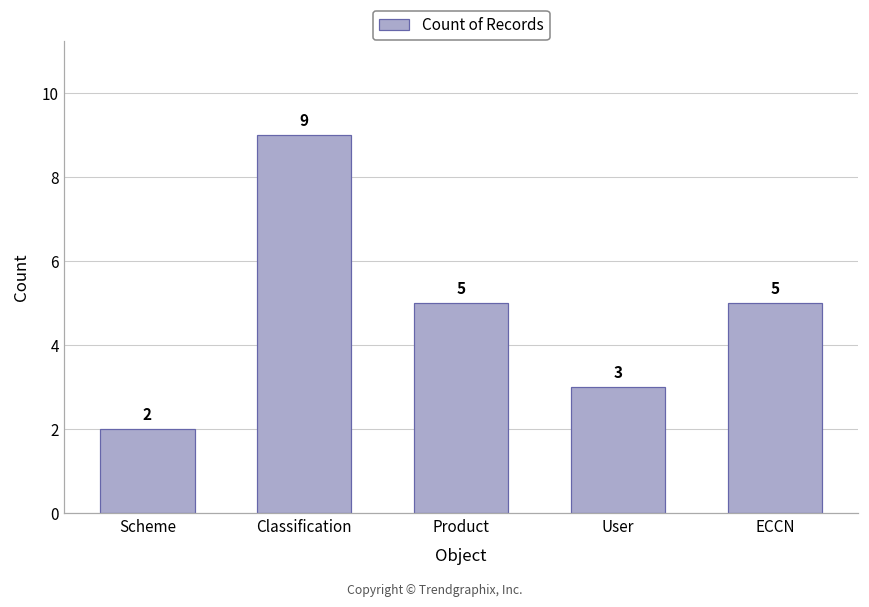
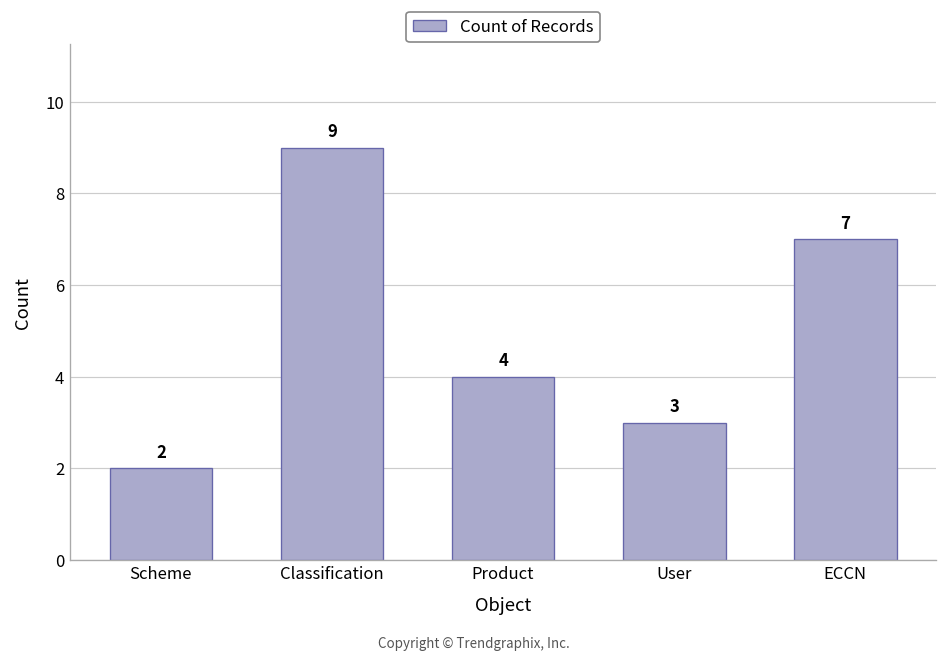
  {
    "Scheme": 2,
    "Classification": 9,
-   "Product": 5,
+   "Product": 4,
    "User": 3,
-   "ECCN": 5
+   "ECCN": 7
  }
